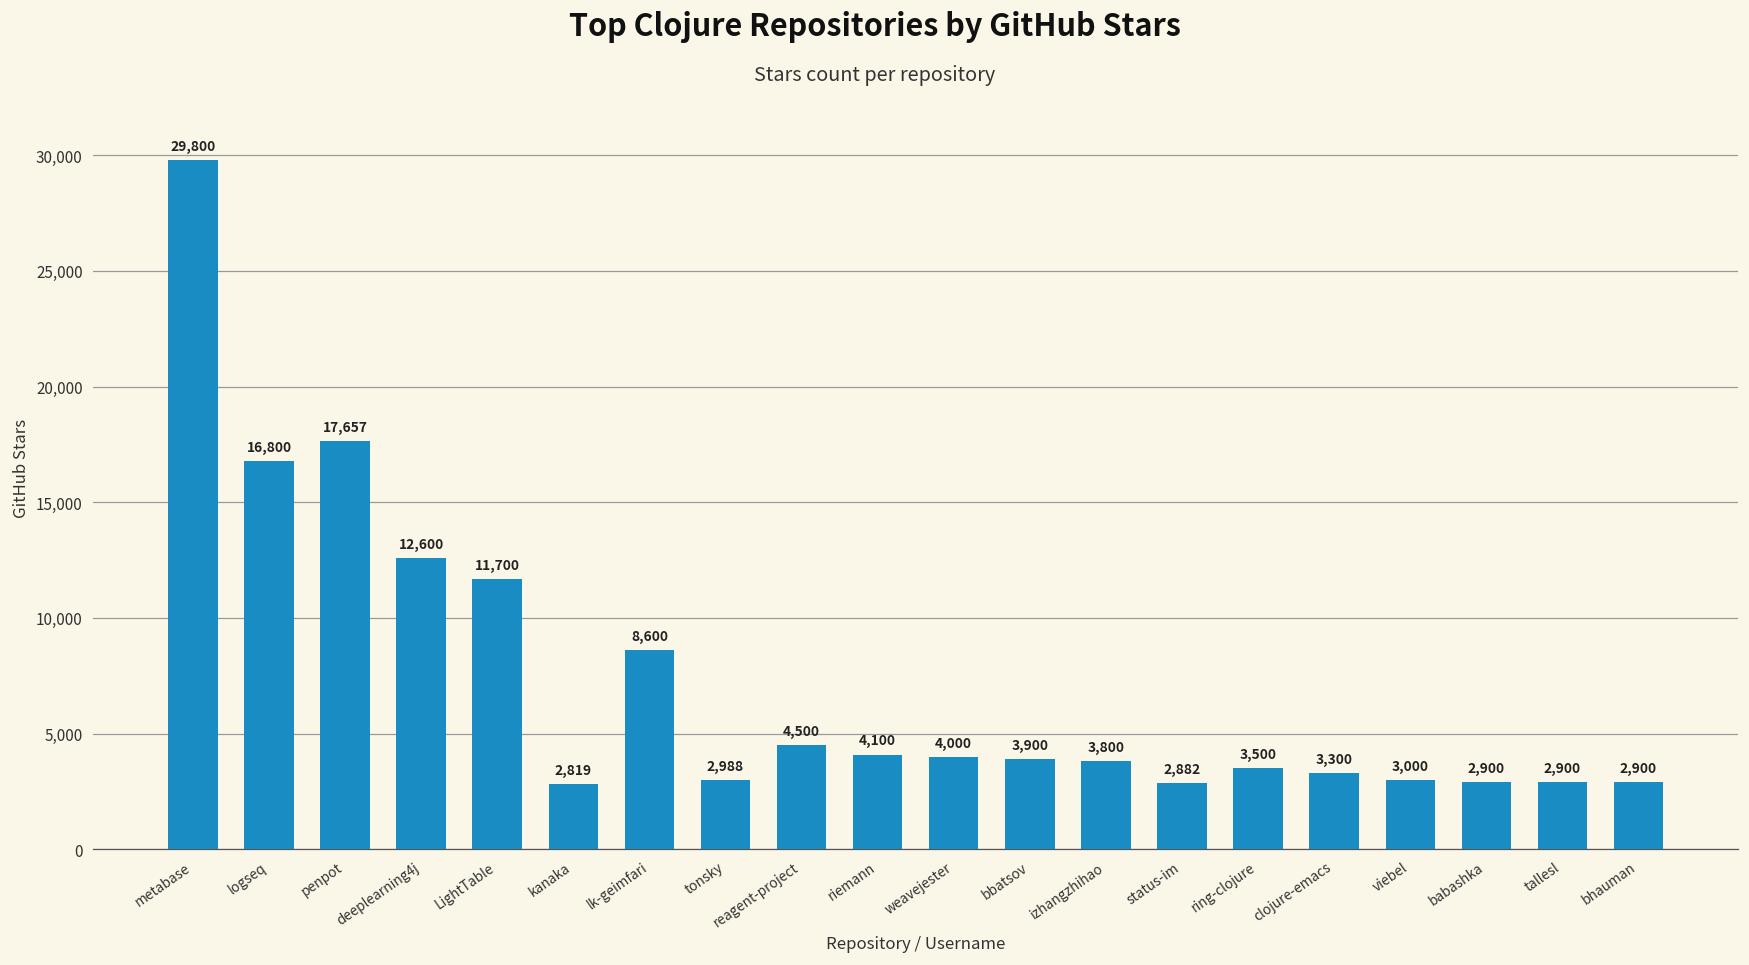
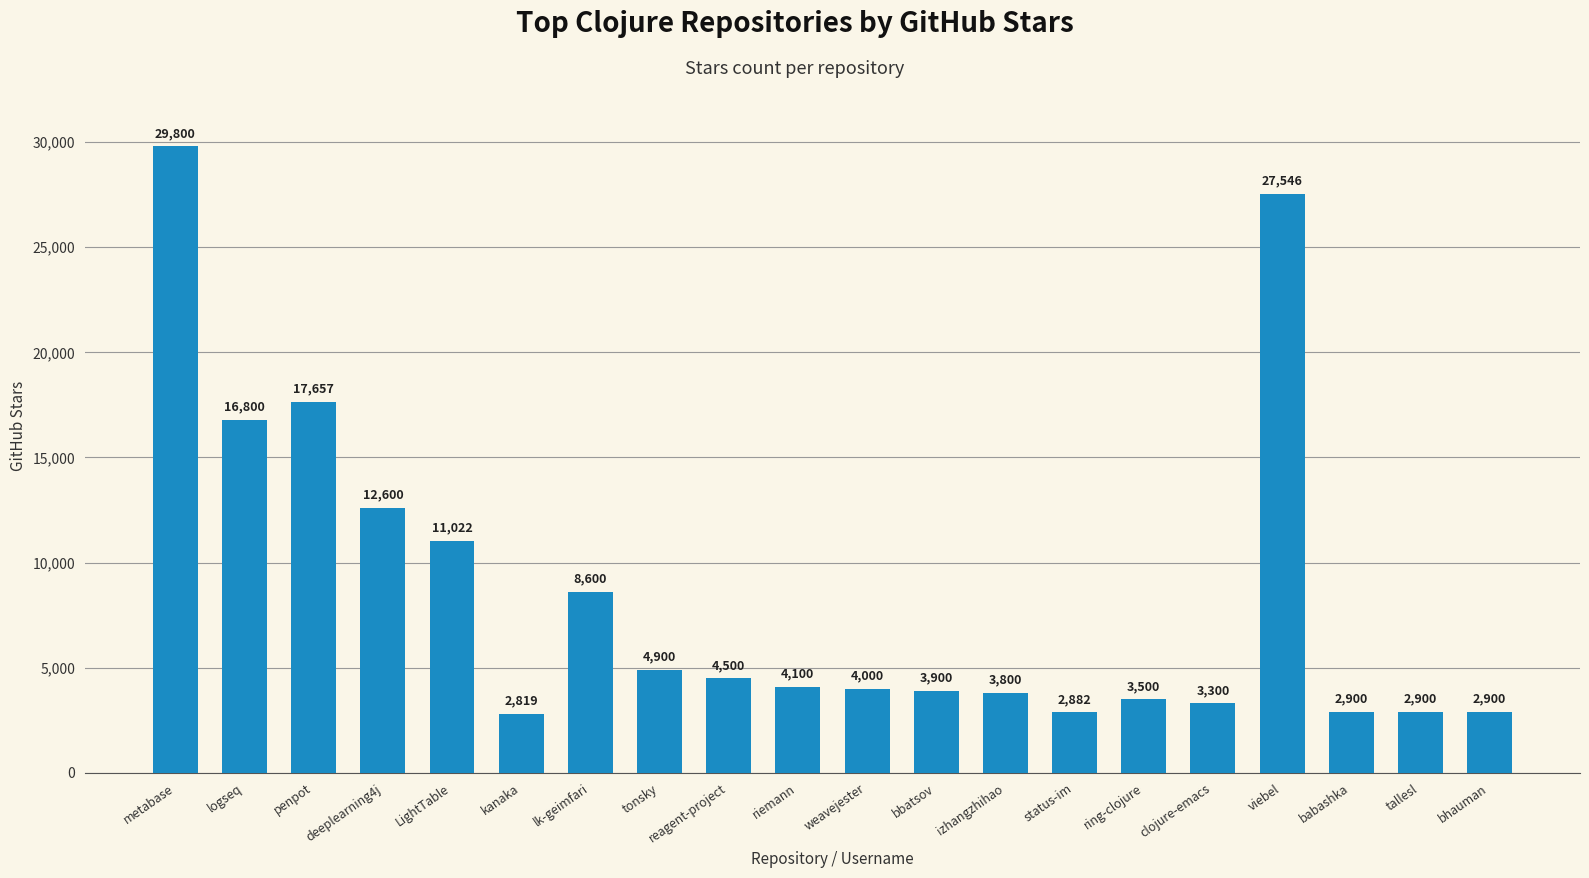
  {
    "metabase": "29,800",
    "logseq": "16,800",
    "penpot": "17,657",
    "deeplearning4j": "12,600",
-   "LightTable": "11,700",
+   "LightTable": "11,022",
    "kanaka": "2,819",
    "lk-geimfari": "8,600",
-   "tonsky": "2,988",
+   "tonsky": "4,900",
    "reagent-project": "4,500",
    "riemann": "4,100",
    "weavejester": "4,000",
    "bbatsov": "3,900",
    "izhangzhihao": "3,800",
    "status-im": "2,882",
    "ring-clojure": "3,500",
    "clojure-emacs": "3,300",
-   "viebel": "3,000",
+   "viebel": "27,546",
    "babashka": "2,900",
    "tallesl": "2,900",
    "bhauman": "2,900"
  }
